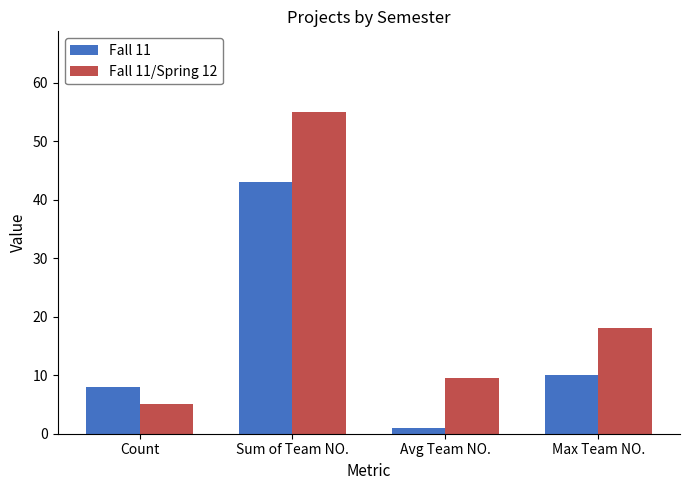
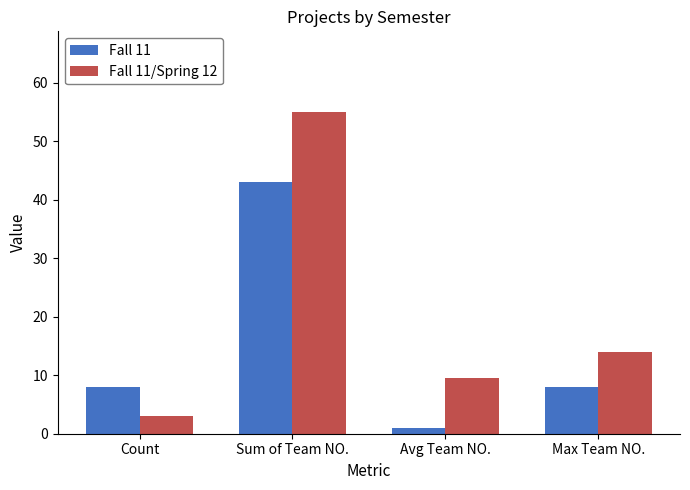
  {
    "Fall 11": {
      "Count": 8,
      "Sum of Team NO.": 43,
      "Avg Team NO.": 1,
-     "Max Team NO.": 10
+     "Max Team NO.": 8
    },
    "Fall 11/Spring 12": {
-     "Count": 5,
+     "Count": 3,
      "Sum of Team NO.": 55,
      "Avg Team NO.": 10,
-     "Max Team NO.": 18
+     "Max Team NO.": 14
    }
  }
